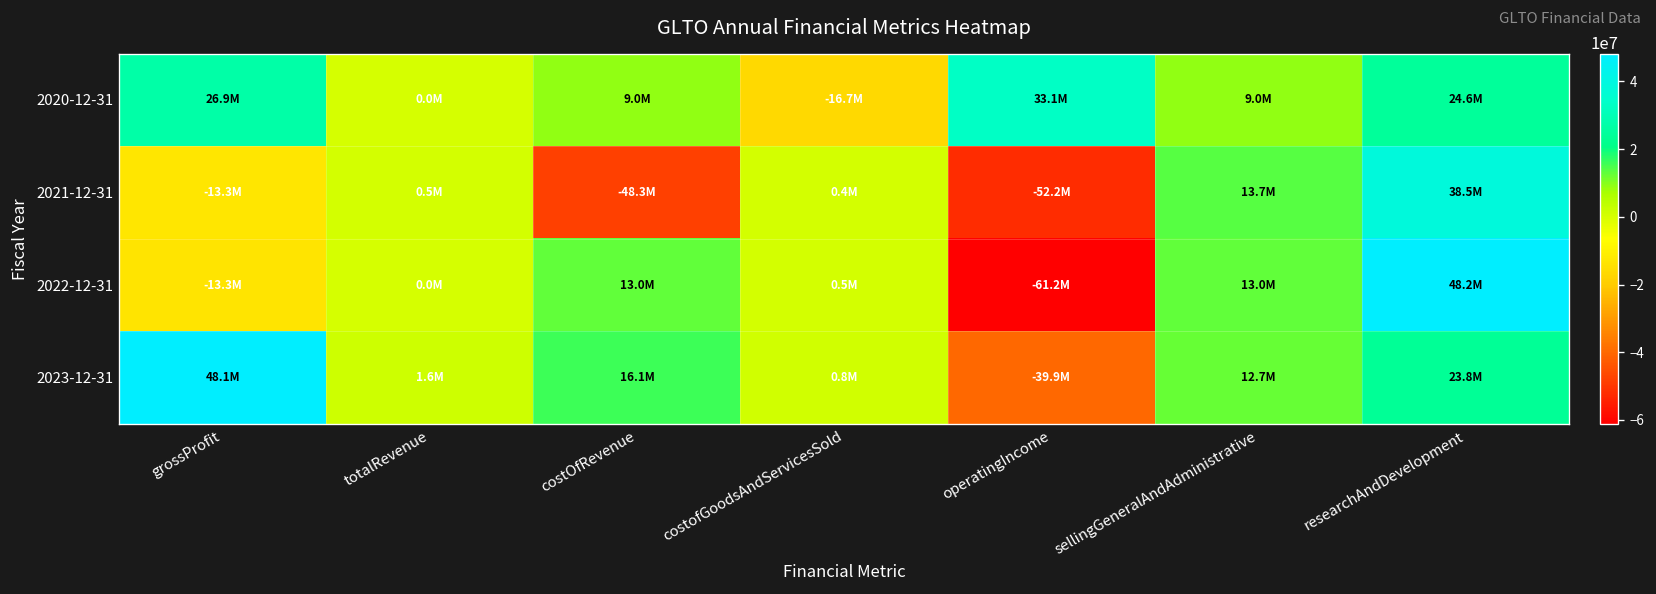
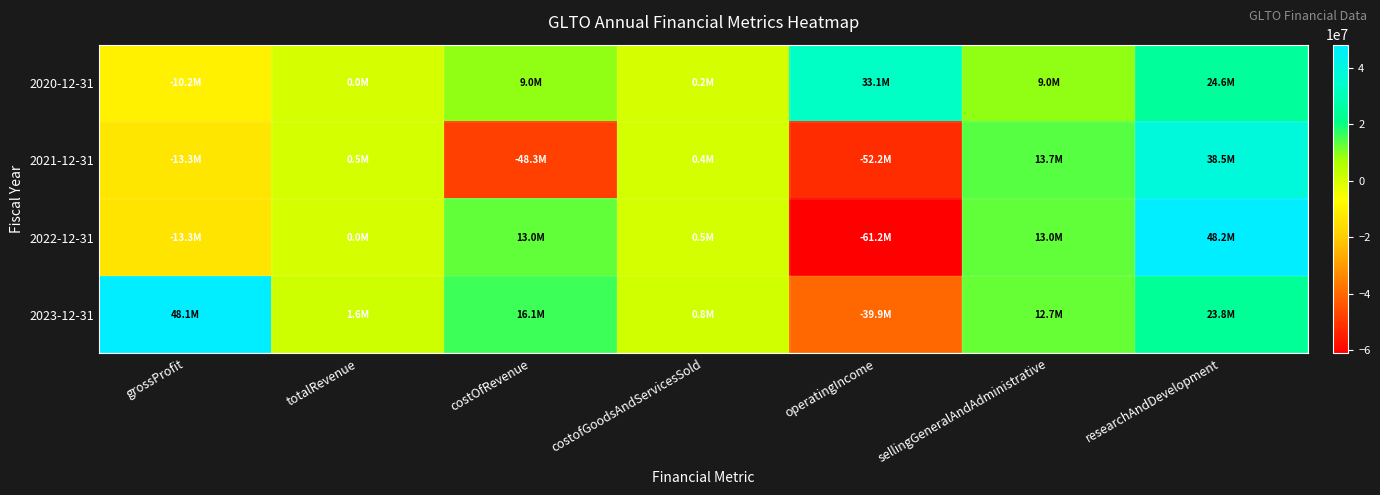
  {
    "2020-12-31": {
-     "grossProfit": "26.9M",
+     "grossProfit": "-10.2M",
      "totalRevenue": "0.0M",
      "costOfRevenue": "9.0M",
-     "costofGoodsAndServicesSold": "-16.7M",
+     "costofGoodsAndServicesSold": "0.2M",
      "operatingIncome": "33.1M",
      "sellingGeneralAndAdministrative": "9.0M",
      "researchAndDevelopment": "24.6M"
    },
    "2021-12-31": {
      "grossProfit": "-13.3M",
      "totalRevenue": "0.5M",
      "costOfRevenue": "-48.3M",
      "costofGoodsAndServicesSold": "0.4M",
      "operatingIncome": "-52.2M",
      "sellingGeneralAndAdministrative": "13.7M",
      "researchAndDevelopment": "38.5M"
    },
    "2022-12-31": {
      "grossProfit": "-13.3M",
      "totalRevenue": "0.0M",
      "costOfRevenue": "13.0M",
      "costofGoodsAndServicesSold": "0.5M",
      "operatingIncome": "-61.2M",
      "sellingGeneralAndAdministrative": "13.0M",
      "researchAndDevelopment": "48.2M"
    },
    "2023-12-31": {
      "grossProfit": "48.1M",
      "totalRevenue": "1.6M",
      "costOfRevenue": "16.1M",
      "costofGoodsAndServicesSold": "0.8M",
      "operatingIncome": "-39.9M",
      "sellingGeneralAndAdministrative": "12.7M",
      "researchAndDevelopment": "23.8M"
    }
  }
